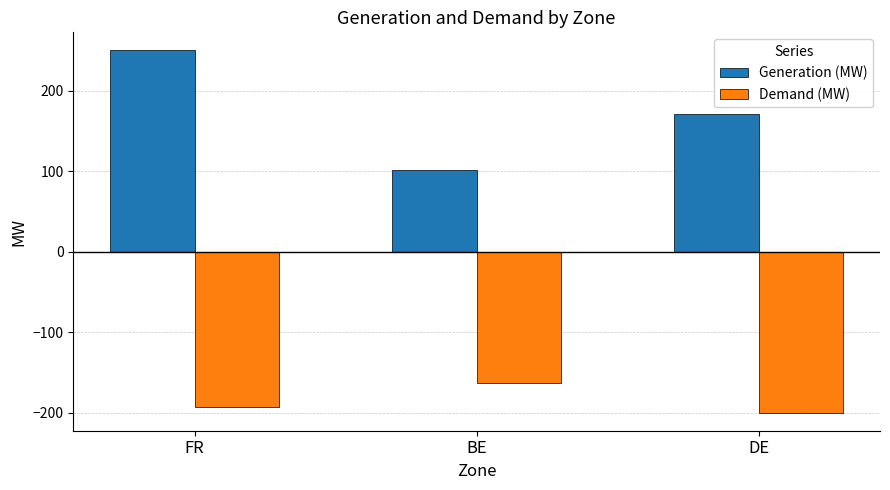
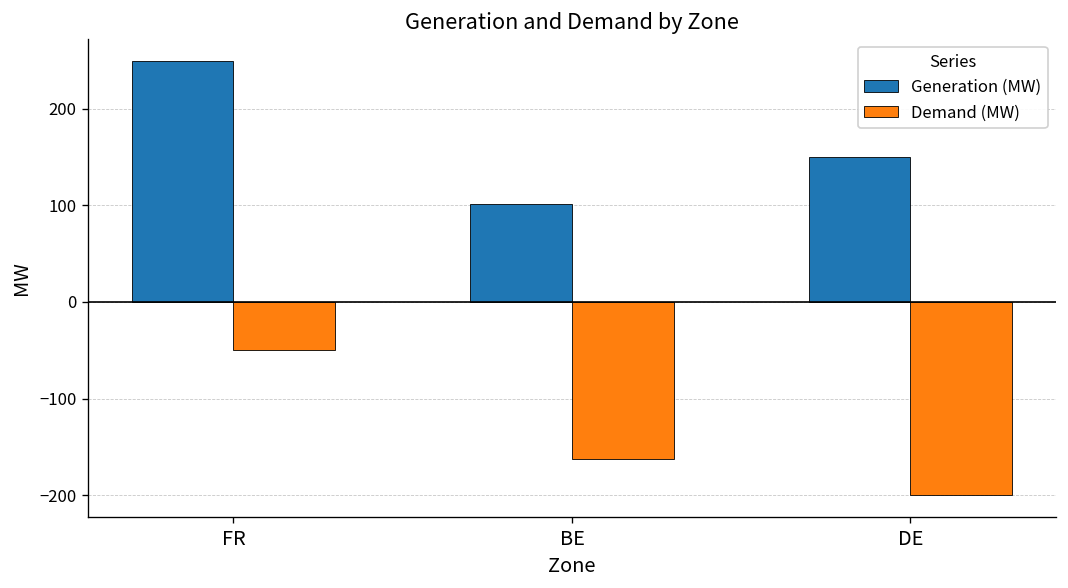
  {
    "Generation (MW)": {
      "FR": 250,
      "BE": 100,
-     "DE": 170
+     "DE": 150
    },
    "Demand (MW)": {
-     "FR": -190,
+     "FR": -50,
      "BE": -160,
      "DE": -200
    }
  }
